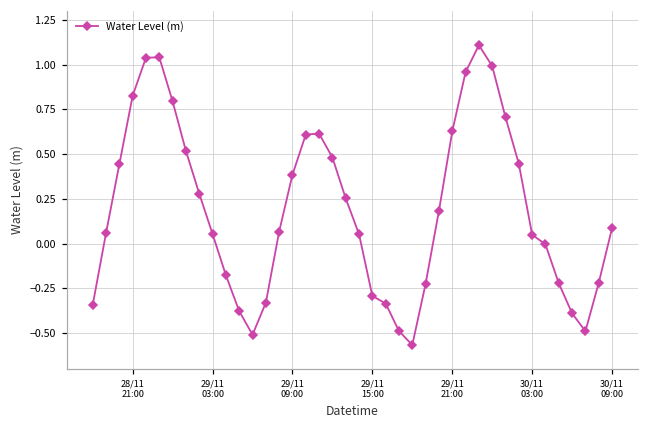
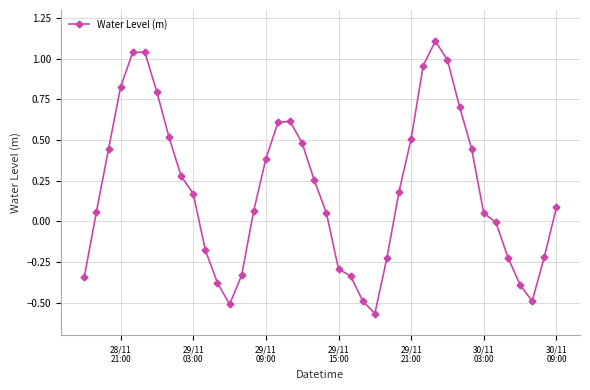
  {
    "28/11 21:00": 0.83,
-   "29/11 03:00": 0.05,
+   "29/11 03:00": 0.17,
    "29/11 09:00": 0.39,
    "29/11 15:00": -0.29,
-   "29/11 21:00": 0.63,
+   "29/11 21:00": 0.51,
    "30/11 03:00": 0.05,
    "30/11 09:00": 0.09
  }
